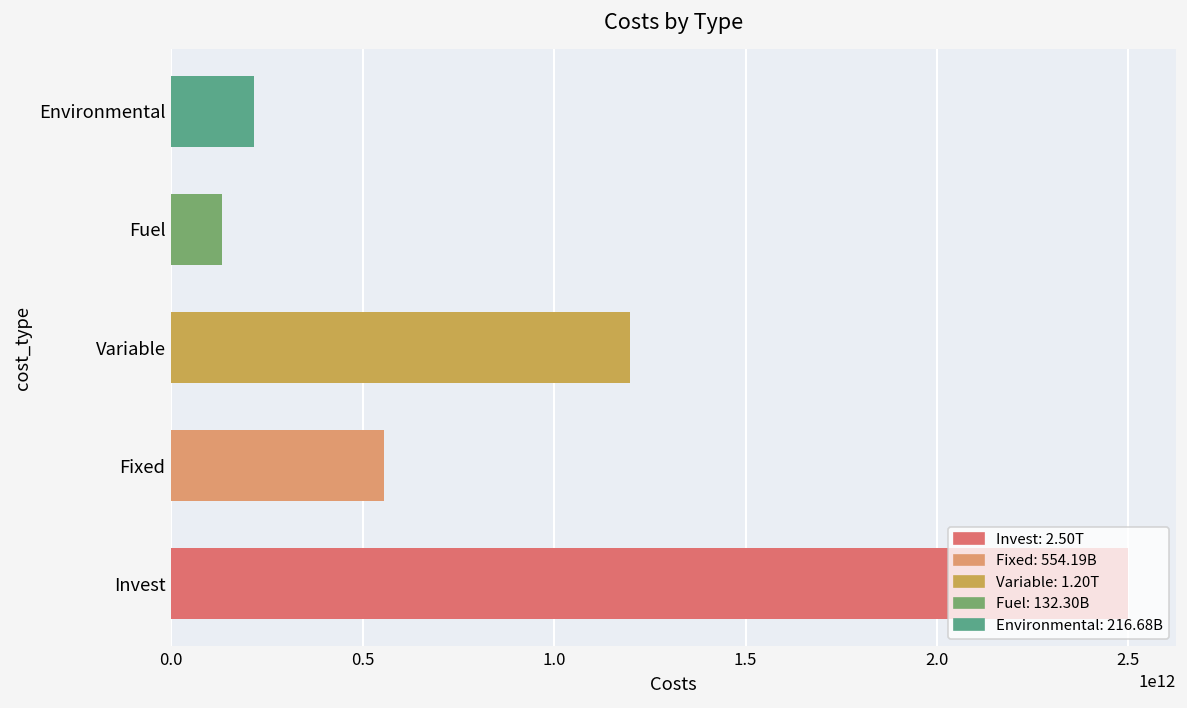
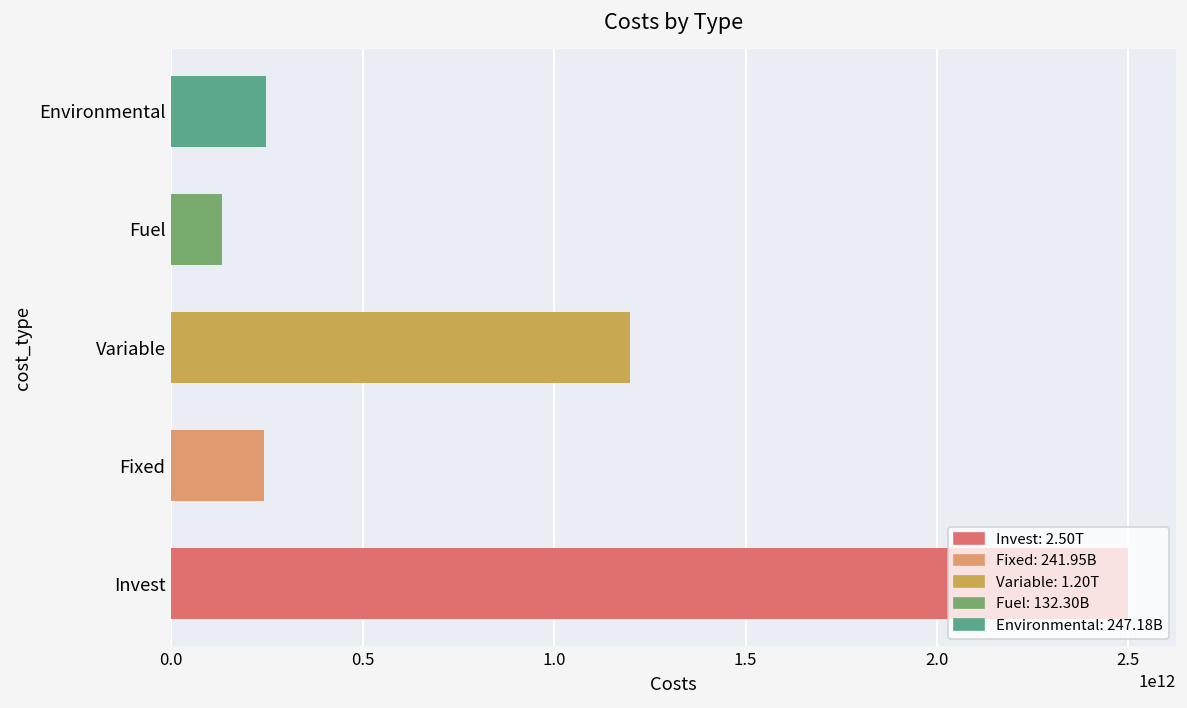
  {
-   "Environmental": 220000000000,
+   "Environmental": 250000000000,
    "Fuel": 130000000000,
    "Variable": 1200000000000,
-   "Fixed": 550000000000
+   "Fixed": 240000000000
  }
